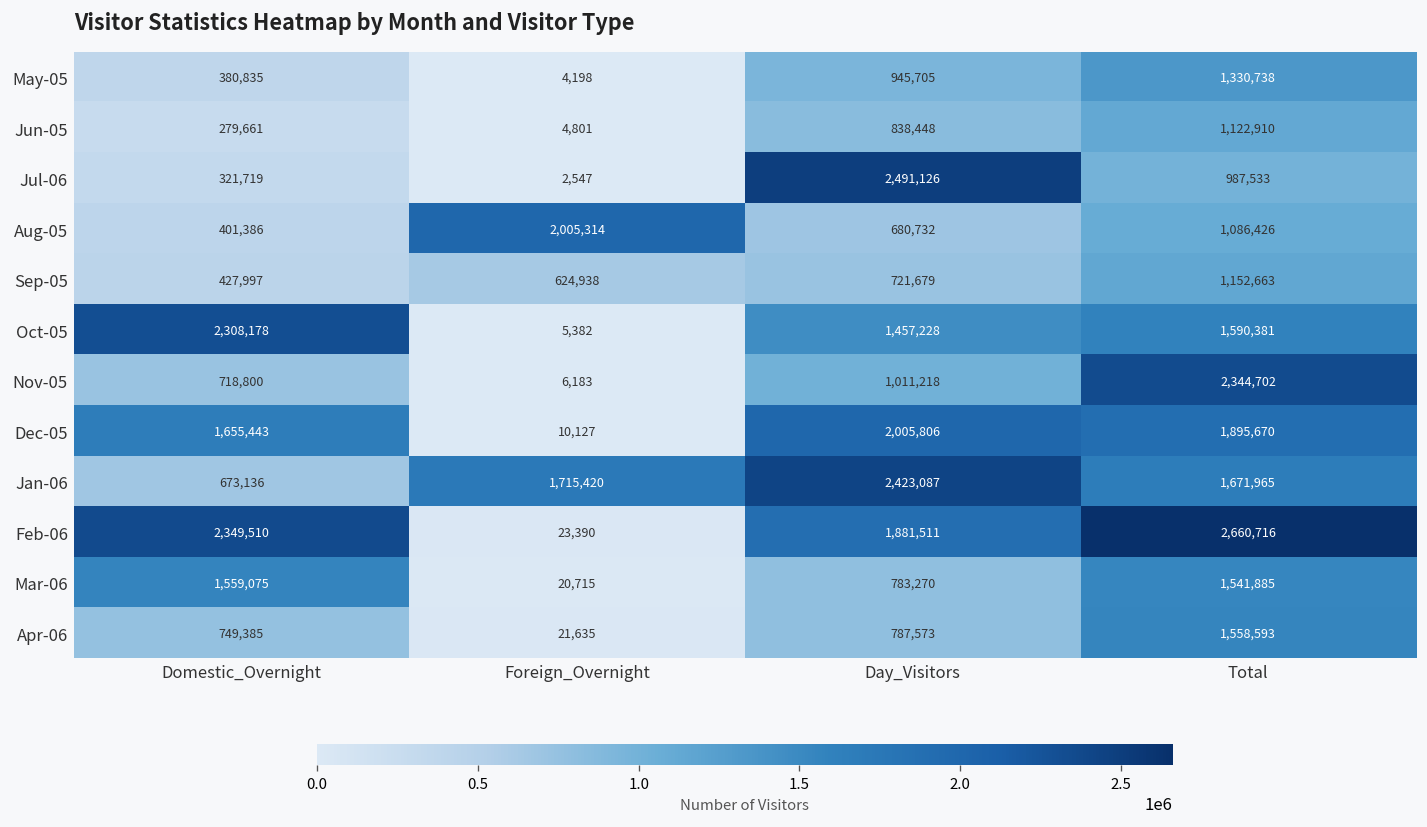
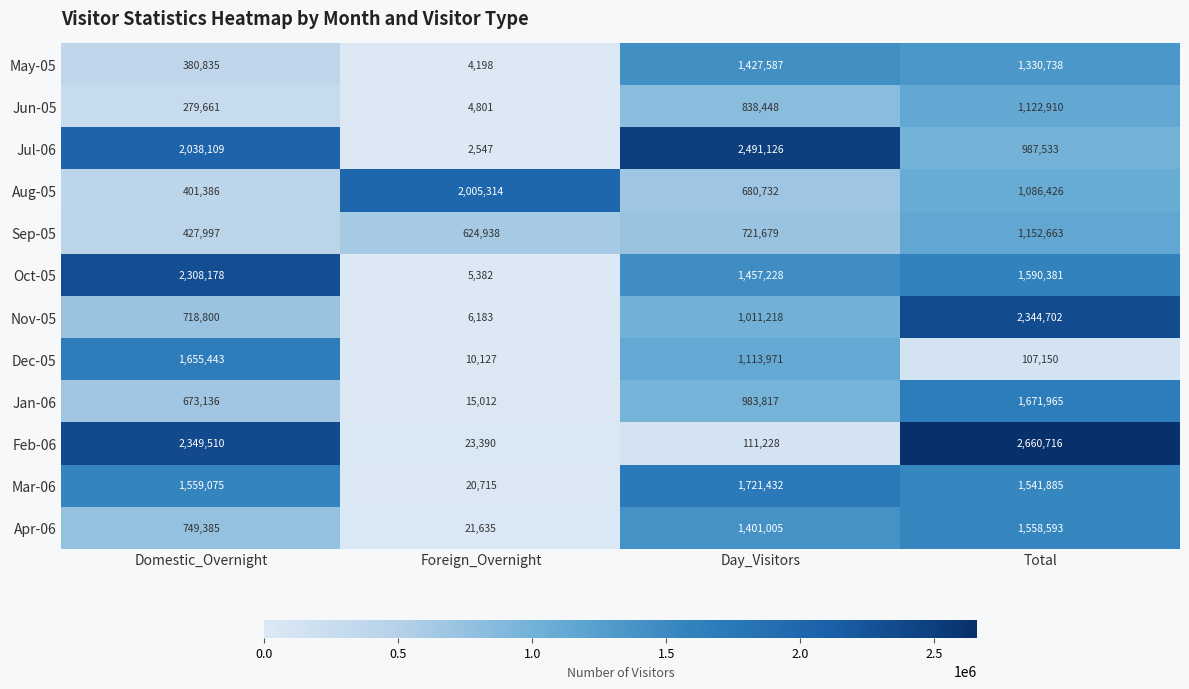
  {
    "May-05": {
      "Domestic_Overnight": "380,835",
      "Foreign_Overnight": "4,198",
-     "Day_Visitors": "945,705",
+     "Day_Visitors": "1,427,587",
      "Total": "1,330,738"
    },
    "Jun-05": {
      "Domestic_Overnight": "279,661",
      "Foreign_Overnight": "4,801",
      "Day_Visitors": "838,448",
      "Total": "1,122,910"
    },
    "Jul-06": {
-     "Domestic_Overnight": "321,719",
+     "Domestic_Overnight": "2,038,109",
      "Foreign_Overnight": "2,547",
      "Day_Visitors": "2,491,126",
      "Total": "987,533"
    },
    "Aug-05": {
      "Domestic_Overnight": "401,386",
      "Foreign_Overnight": "2,005,314",
      "Day_Visitors": "680,732",
      "Total": "1,086,426"
    },
    "Sep-05": {
      "Domestic_Overnight": "427,997",
      "Foreign_Overnight": "624,938",
      "Day_Visitors": "721,679",
      "Total": "1,152,663"
    },
    "Oct-05": {
      "Domestic_Overnight": "2,308,178",
      "Foreign_Overnight": "5,382",
      "Day_Visitors": "1,457,228",
      "Total": "1,590,381"
    },
    "Nov-05": {
      "Domestic_Overnight": "718,800",
      "Foreign_Overnight": "6,183",
      "Day_Visitors": "1,011,218",
      "Total": "2,344,702"
    },
    "Dec-05": {
      "Domestic_Overnight": "1,655,443",
      "Foreign_Overnight": "10,127",
-     "Day_Visitors": "2,005,806",
-     "Total": "1,895,670"
+     "Day_Visitors": "1,113,971",
+     "Total": "107,150"
    },
    "Jan-06": {
      "Domestic_Overnight": "673,136",
-     "Foreign_Overnight": "1,715,420",
-     "Day_Visitors": "2,423,087",
+     "Foreign_Overnight": "15,012",
+     "Day_Visitors": "983,817",
      "Total": "1,671,965"
    },
    "Feb-06": {
      "Domestic_Overnight": "2,349,510",
      "Foreign_Overnight": "23,390",
-     "Day_Visitors": "1,881,511",
+     "Day_Visitors": "111,228",
      "Total": "2,660,716"
    },
    "Mar-06": {
      "Domestic_Overnight": "1,559,075",
      "Foreign_Overnight": "20,715",
-     "Day_Visitors": "783,270",
+     "Day_Visitors": "1,721,432",
      "Total": "1,541,885"
    },
    "Apr-06": {
      "Domestic_Overnight": "749,385",
      "Foreign_Overnight": "21,635",
-     "Day_Visitors": "787,573",
+     "Day_Visitors": "1,401,005",
      "Total": "1,558,593"
    }
  }
